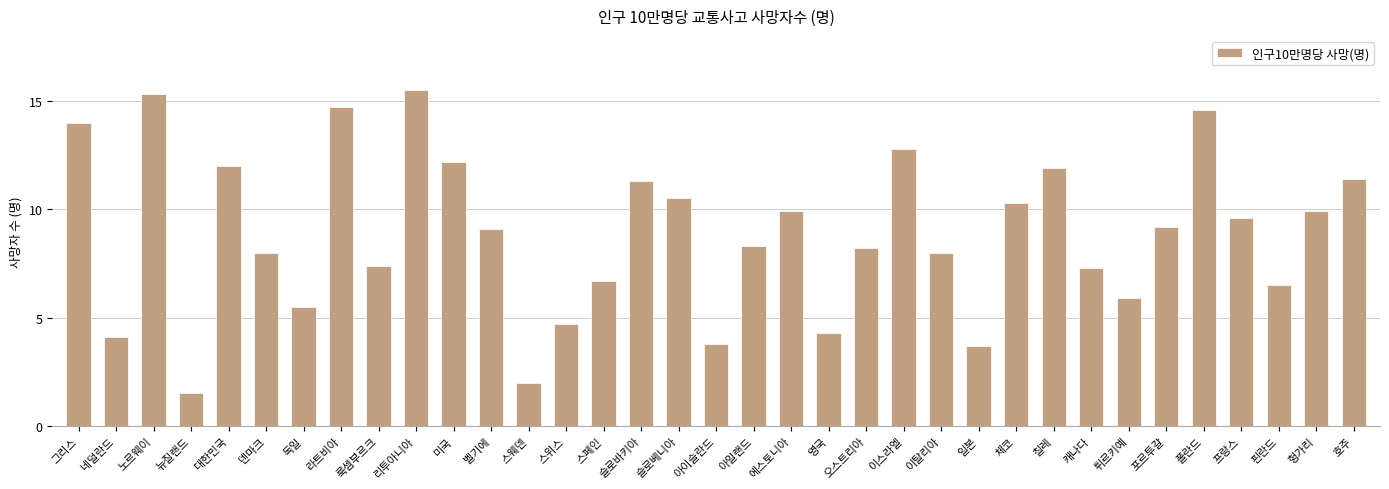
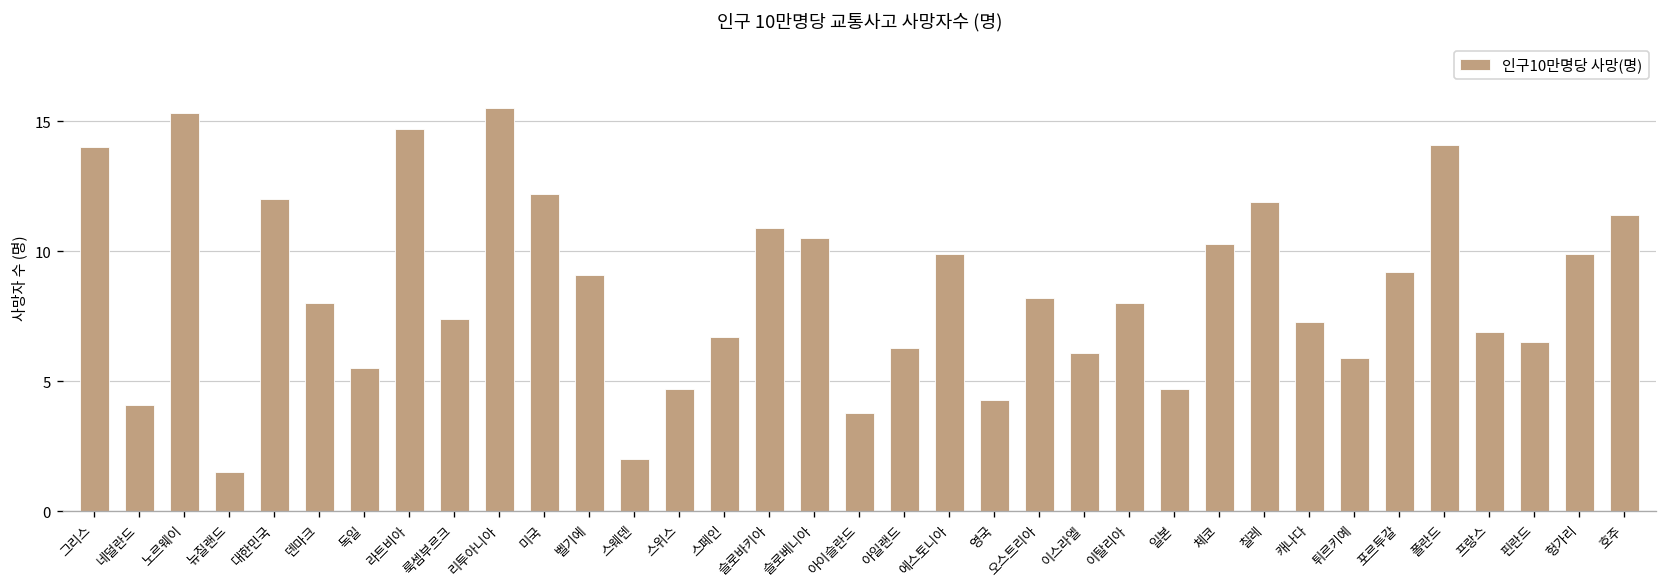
  {
    "그리스": 14.0,
    "네덜란드": 4.1,
    "노르웨이": 15.3,
    "뉴질랜드": 1.5,
    "대한민국": 12.0,
    "덴마크": 8.0,
    "독일": 5.5,
    "라트비아": 14.7,
    "룩셈부르크": 7.4,
    "리투아니아": 15.5,
    "미국": 12.2,
    "벨기에": 9.1,
    "스웨덴": 2.0,
    "스위스": 4.7,
    "스페인": 6.7,
-   "슬로바키아": 11.3,
+   "슬로바키아": 10.9,
    "슬로베니아": 10.5,
    "아이슬란드": 3.8,
-   "아일랜드": 8.3,
+   "아일랜드": 6.3,
    "에스토니아": 9.9,
    "영국": 4.3,
    "오스트리아": 8.2,
-   "이스라엘": 12.8,
+   "이스라엘": 6.1,
    "이탈리아": 8.0,
-   "일본": 3.7,
+   "일본": 4.7,
    "체코": 10.3,
    "칠레": 11.9,
    "캐나다": 7.3,
    "튀르키예": 5.9,
    "포르투갈": 9.2,
-   "폴란드": 14.6,
-   "프랑스": 9.6,
+   "폴란드": 14.1,
+   "프랑스": 6.9,
    "핀란드": 6.5,
    "헝가리": 9.9,
    "호주": 11.4
  }
